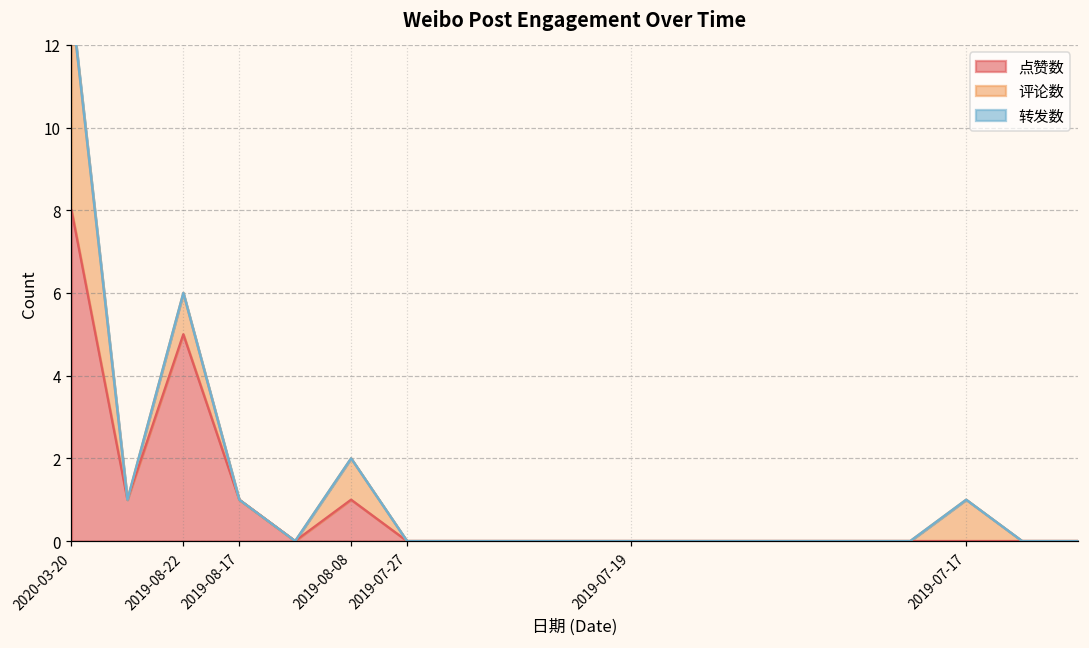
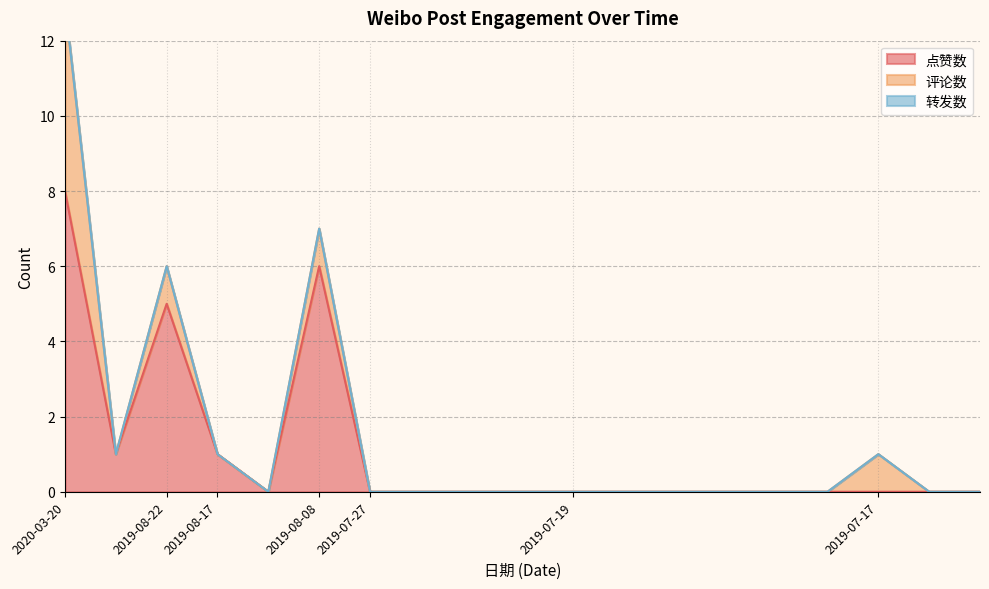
  {
    "点赞数": {
      "2019-08-22": 5,
-     "2019-08-08": 1
+     "2019-08-08": 6
    }
  }
